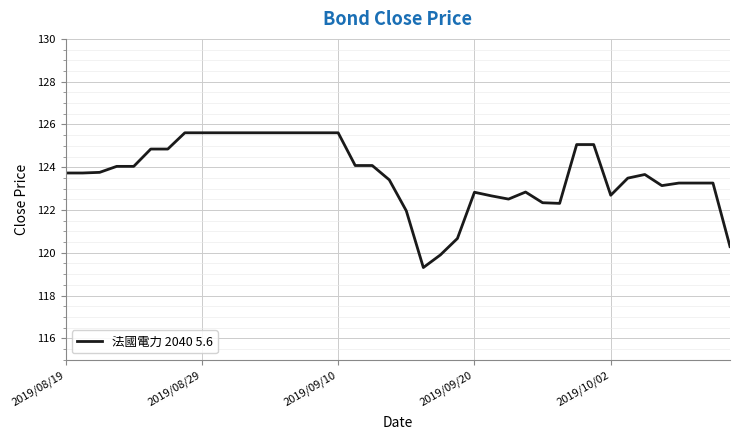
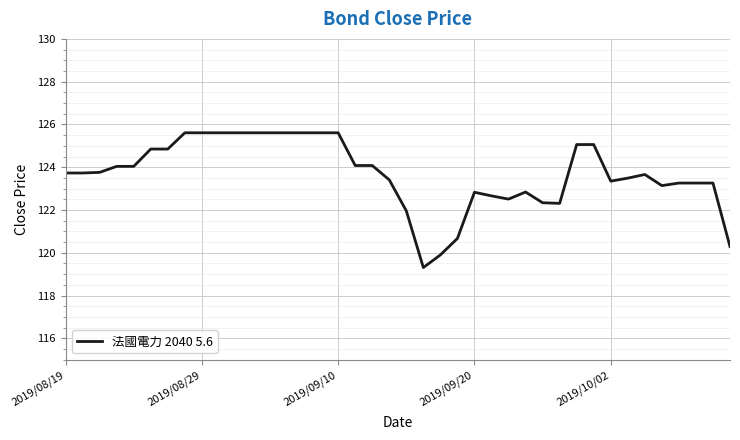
  {
    "2019/08/19": 123.7,
    "2019/08/29": 125.6,
    "2019/09/10": 125.6,
    "2019/09/20": 122.8,
-   "2019/10/02": 122.7
+   "2019/10/02": 123.4
  }
